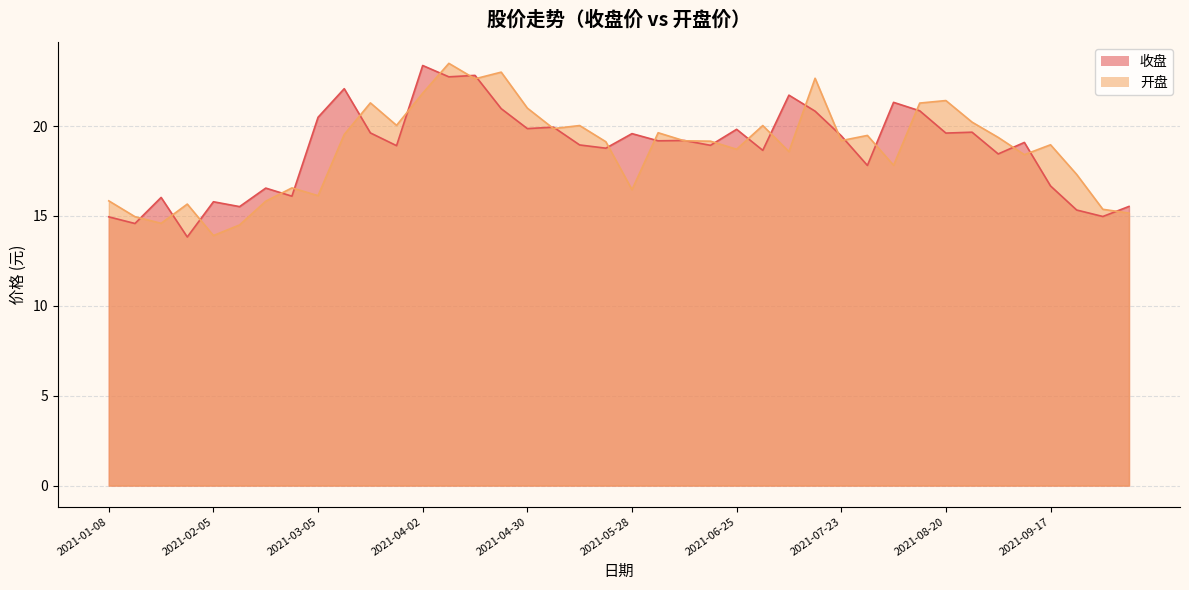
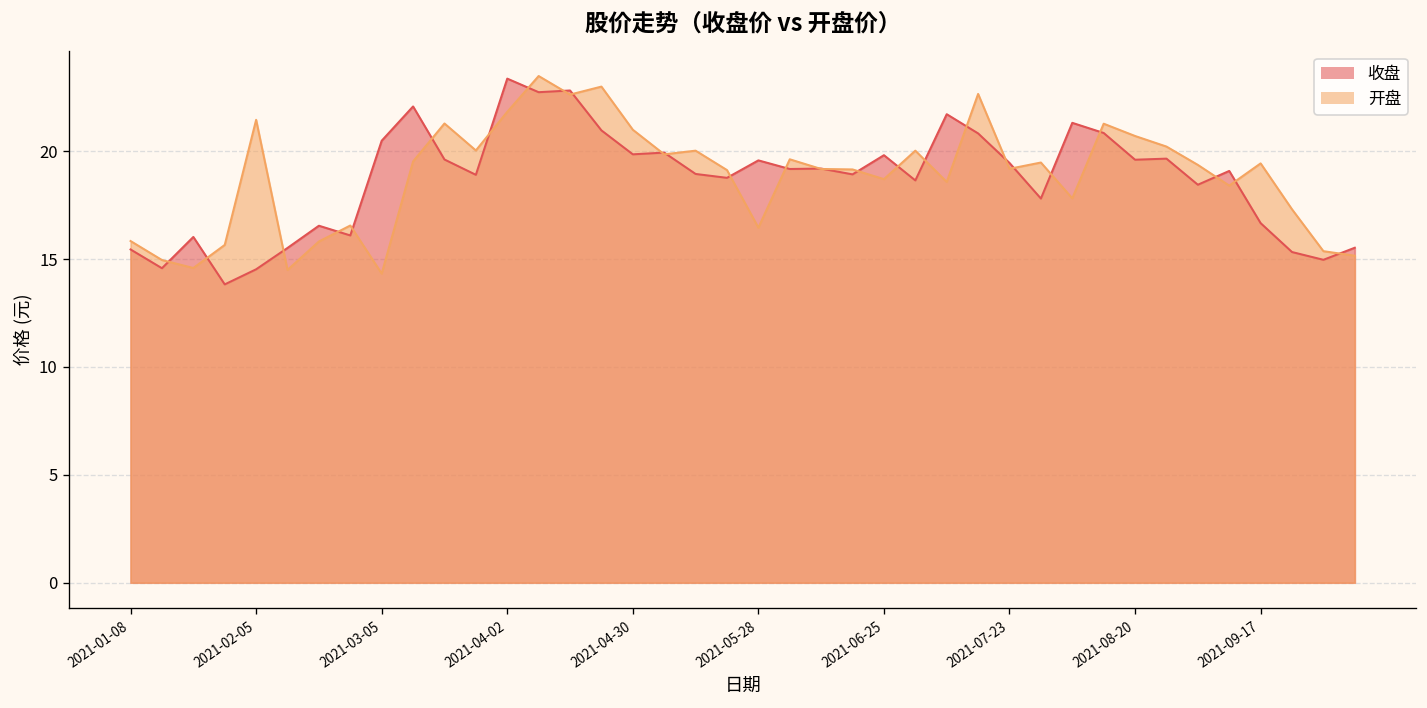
  {
    "收盘": {
-     "2021-01-08": 15.0,
-     "2021-02-05": 15.8,
+     "2021-01-08": 15.5,
+     "2021-02-05": 14.5,
      "2021-03-05": 20.5,
      "2021-04-02": 23.4,
      "2021-04-30": 19.9,
      "2021-05-28": 19.6,
      "2021-06-25": 19.8,
      "2021-07-23": 19.5,
      "2021-08-20": 19.6,
      "2021-09-17": 16.7
    },
    "开盘": {
      "2021-01-08": 15.8,
-     "2021-02-05": 13.9,
-     "2021-03-05": 16.1,
+     "2021-02-05": 21.5,
+     "2021-03-05": 14.3,
      "2021-04-02": 21.8,
      "2021-04-30": 21.0,
      "2021-05-28": 16.5,
      "2021-06-25": 18.7,
      "2021-07-23": 19.2,
-     "2021-08-20": 21.4,
-     "2021-09-17": 19.0
+     "2021-08-20": 20.7,
+     "2021-09-17": 19.4
    }
  }
